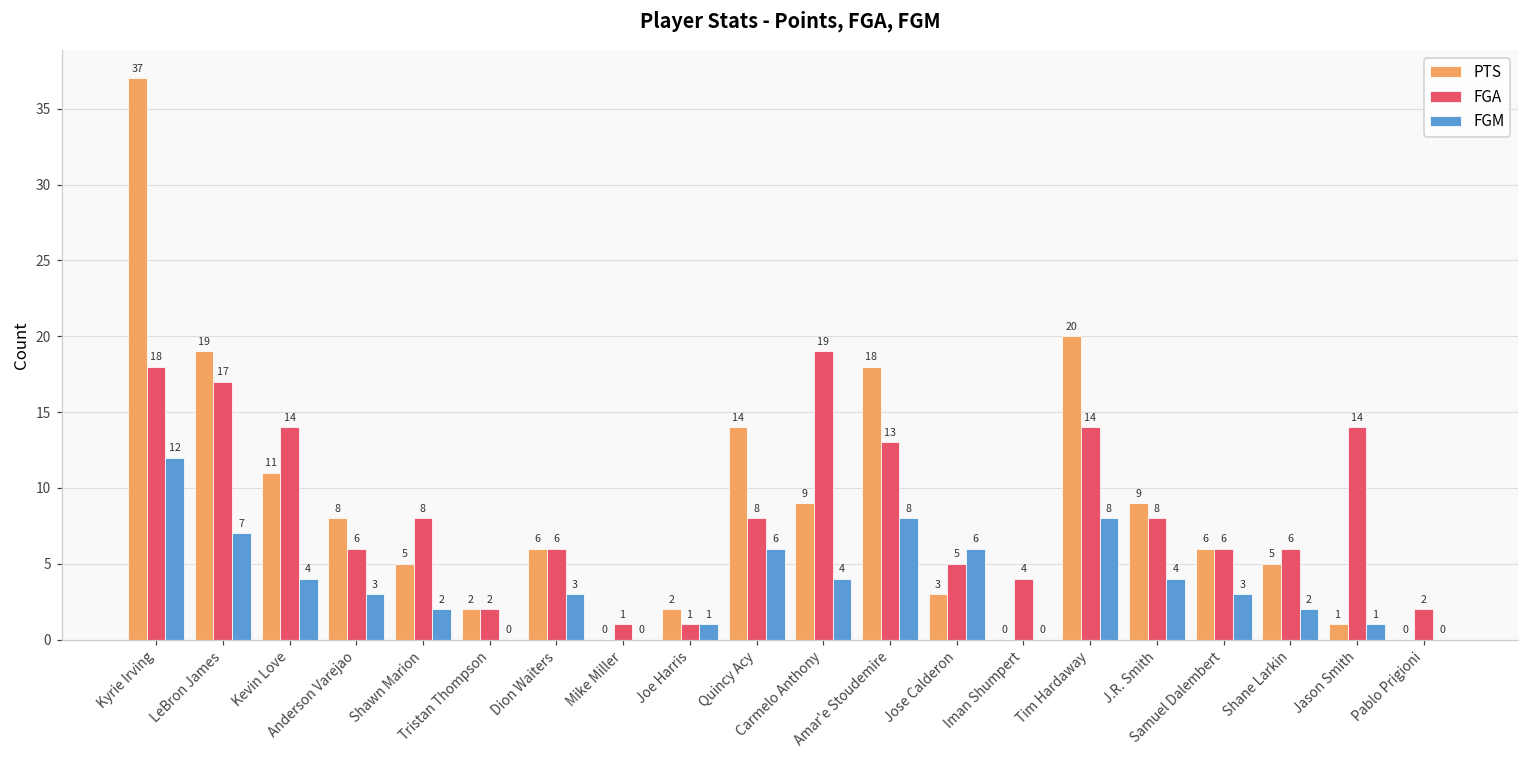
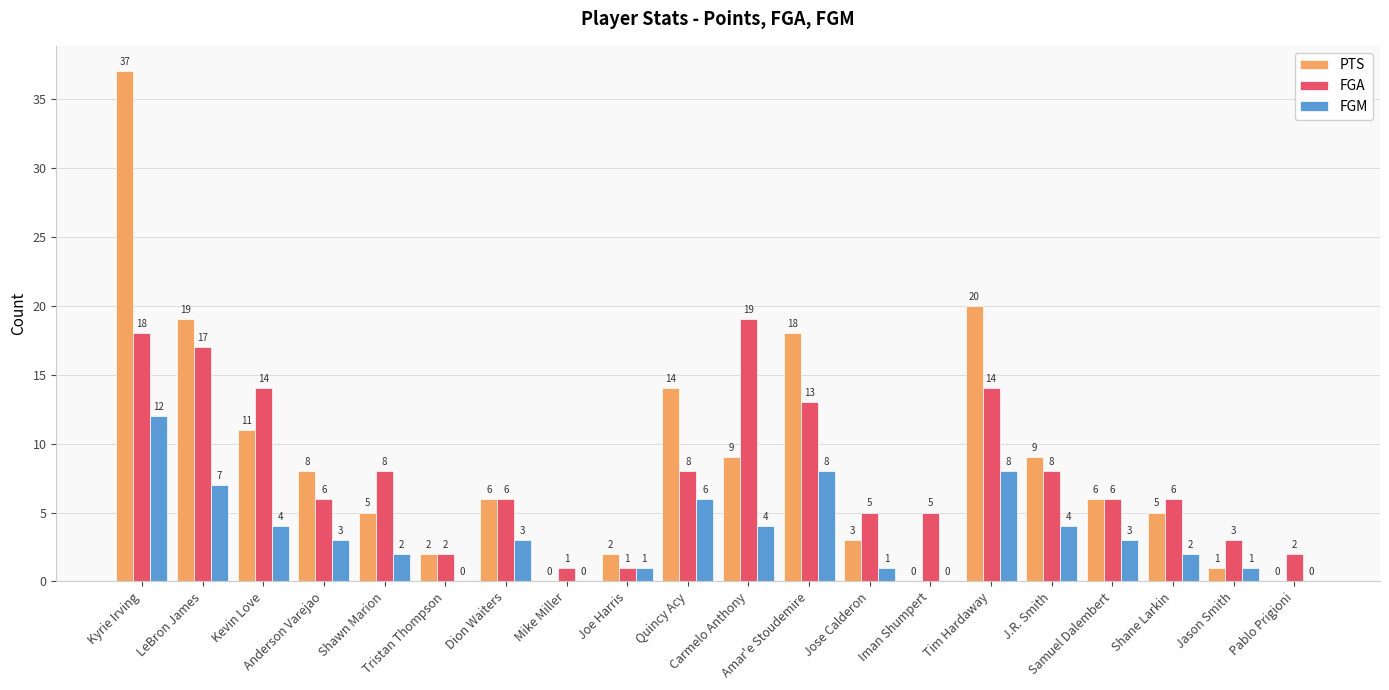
  {
    "PTS": {
      "Kyrie Irving": 37,
      "LeBron James": 19,
      "Kevin Love": 11,
      "Anderson Varejao": 8,
      "Shawn Marion": 5,
      "Tristan Thompson": 2,
      "Dion Waiters": 6,
      "Mike Miller": 0,
      "Joe Harris": 2,
      "Quincy Acy": 14,
      "Carmelo Anthony": 9,
      "Amar'e Stoudemire": 18,
      "Jose Calderon": 3,
      "Iman Shumpert": 0,
      "Tim Hardaway": 20,
      "J.R. Smith": 9,
      "Samuel Dalembert": 6,
      "Shane Larkin": 5,
      "Jason Smith": 1,
      "Pablo Prigioni": 0
    },
    "FGA": {
      "Kyrie Irving": 18,
      "LeBron James": 17,
      "Kevin Love": 14,
      "Anderson Varejao": 6,
      "Shawn Marion": 8,
      "Tristan Thompson": 2,
      "Dion Waiters": 6,
      "Mike Miller": 1,
      "Joe Harris": 1,
      "Quincy Acy": 8,
      "Carmelo Anthony": 19,
      "Amar'e Stoudemire": 13,
      "Jose Calderon": 5,
-     "Iman Shumpert": 4,
+     "Iman Shumpert": 5,
      "Tim Hardaway": 14,
      "J.R. Smith": 8,
      "Samuel Dalembert": 6,
      "Shane Larkin": 6,
-     "Jason Smith": 14,
+     "Jason Smith": 3,
      "Pablo Prigioni": 2
    },
    "FGM": {
      "Kyrie Irving": 12,
      "LeBron James": 7,
      "Kevin Love": 4,
      "Anderson Varejao": 3,
      "Shawn Marion": 2,
      "Tristan Thompson": 0,
      "Dion Waiters": 3,
      "Mike Miller": 0,
      "Joe Harris": 1,
      "Quincy Acy": 6,
      "Carmelo Anthony": 4,
      "Amar'e Stoudemire": 8,
-     "Jose Calderon": 6,
+     "Jose Calderon": 1,
      "Iman Shumpert": 0,
      "Tim Hardaway": 8,
      "J.R. Smith": 4,
      "Samuel Dalembert": 3,
      "Shane Larkin": 2,
      "Jason Smith": 1,
      "Pablo Prigioni": 0
    }
  }
